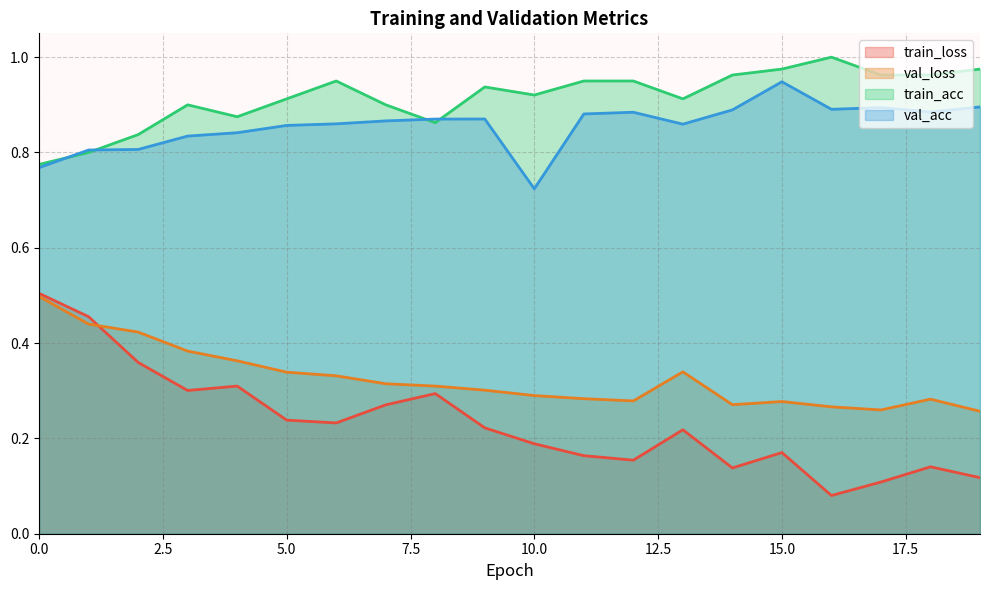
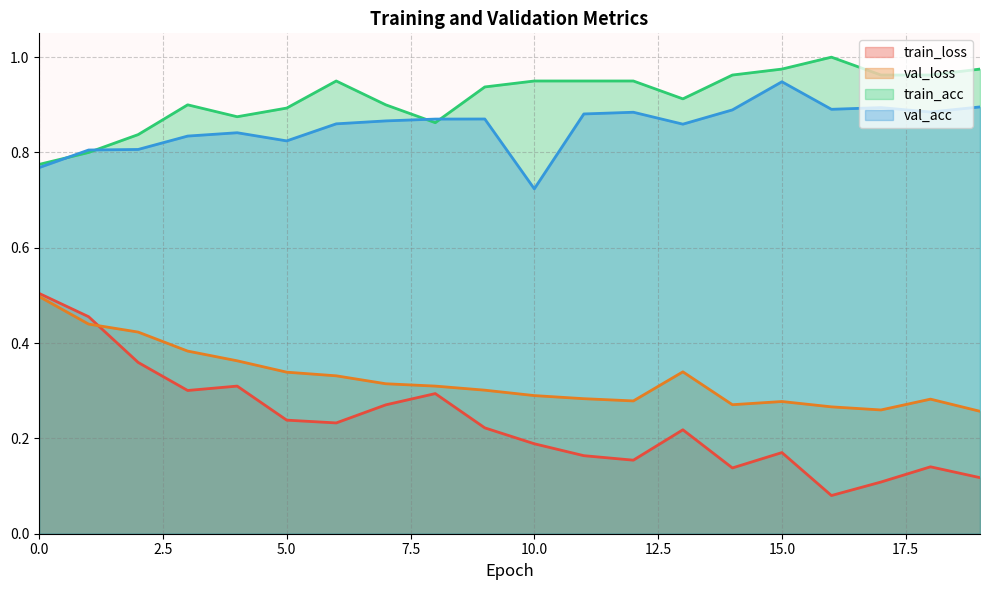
  {
    "train_acc": {
      "0.0": 0.77,
-     "5.0": 0.91,
-     "10.0": 0.92,
+     "5.0": 0.89,
+     "10.0": 0.95,
      "15.0": 0.98
    },
    "val_acc": {
      "0.0": 0.77,
-     "5.0": 0.86,
+     "5.0": 0.82,
      "10.0": 0.72,
      "15.0": 0.95
    }
  }
